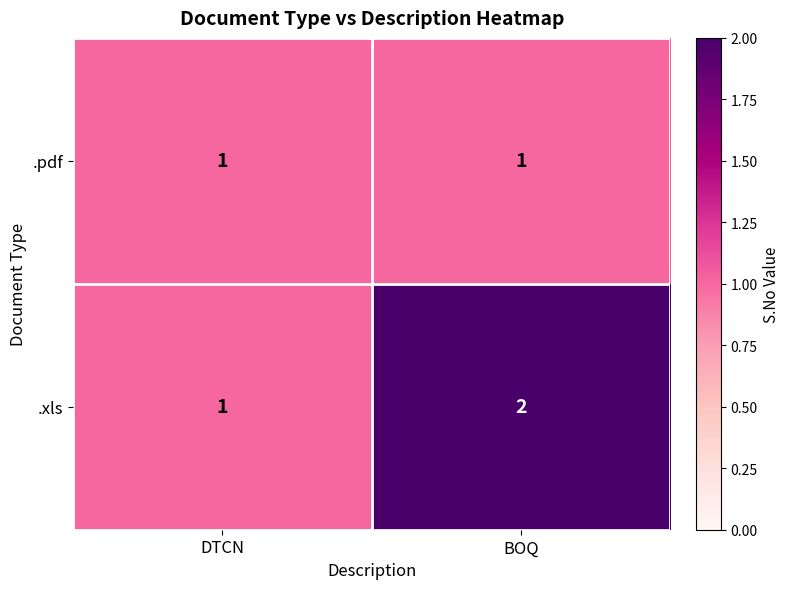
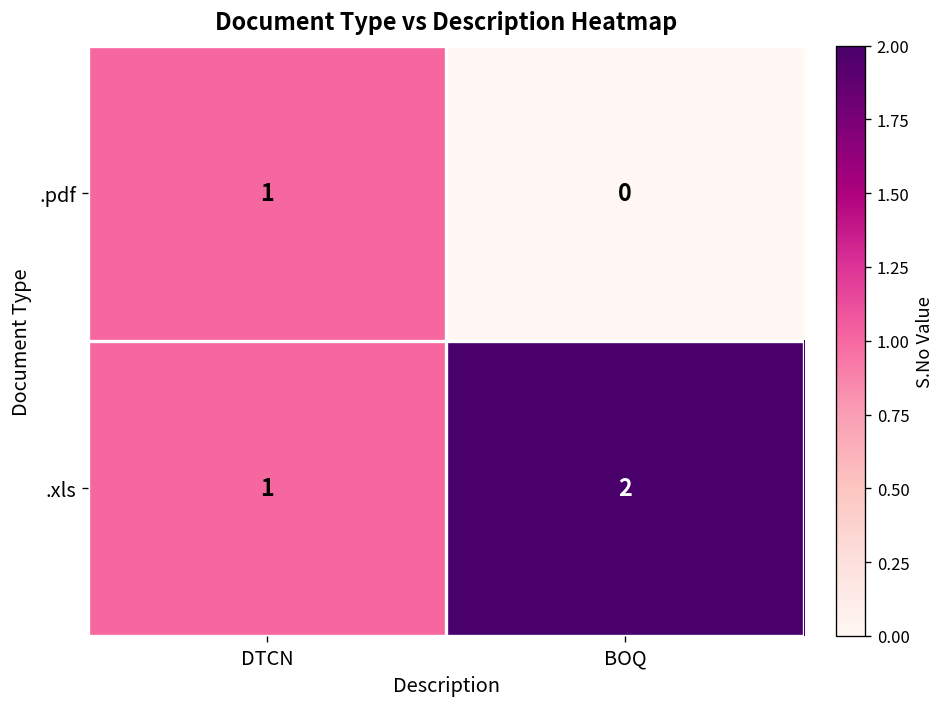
  {
    ".pdf": {
      "DTCN": 1,
-     "BOQ": 1
+     "BOQ": 0
    },
    ".xls": {
      "DTCN": 1,
      "BOQ": 2
    }
  }
